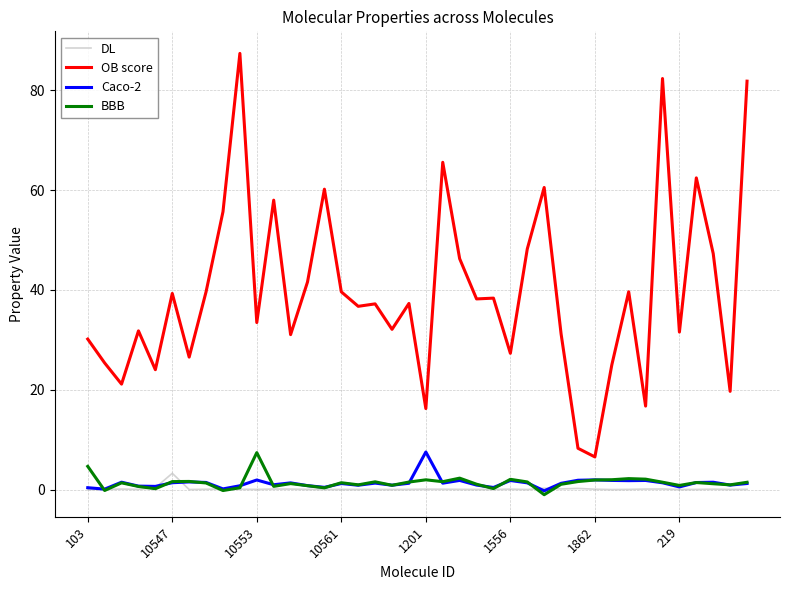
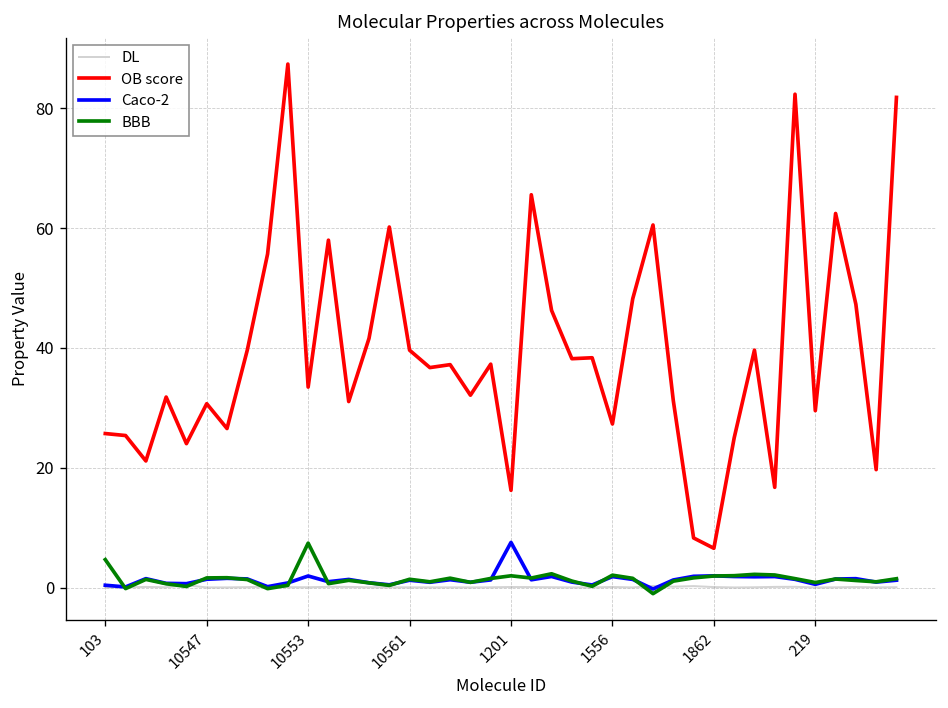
  {
    "DL": {
-     "10547": 3,
+     "10547": 0,
      "10553": 0,
      "10561": 0,
      "1201": 0,
      "1556": 0,
      "1862": 0,
      "219": 0
    },
    "OB score": {
-     "103": 30,
-     "10547": 39,
+     "103": 26,
+     "10547": 31,
      "10553": 33,
      "10561": 40,
      "1201": 16,
      "1556": 27,
      "1862": 7,
-     "219": 32
+     "219": 30
    },
    "Caco-2": {
      "10553": 2,
      "1201": 8
    },
    "BBB": {
      "103": 5,
      "10553": 7,
      "1201": 2
    }
  }
